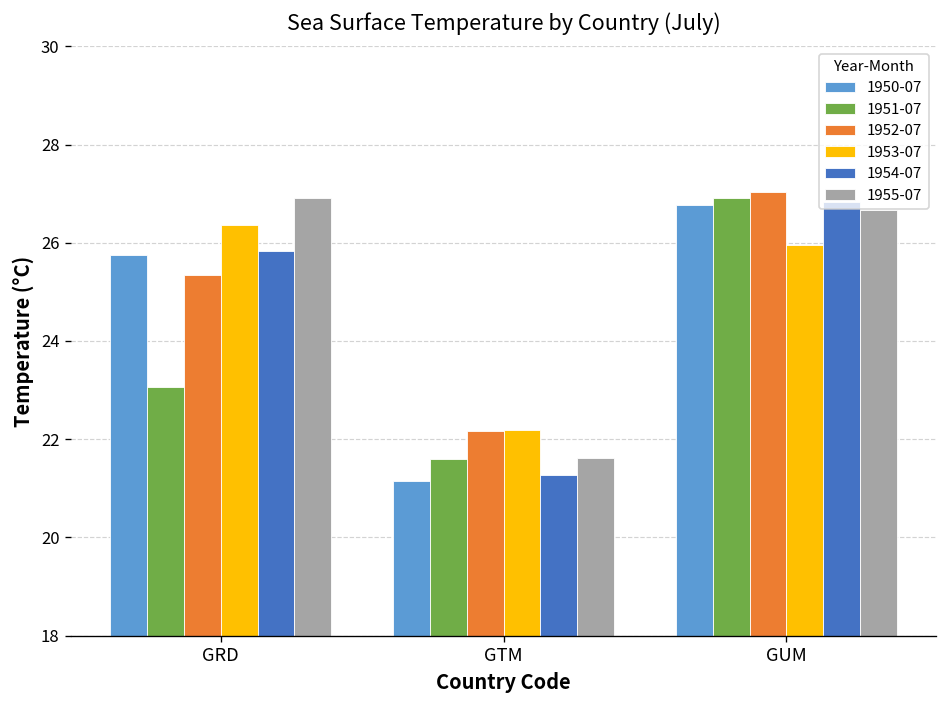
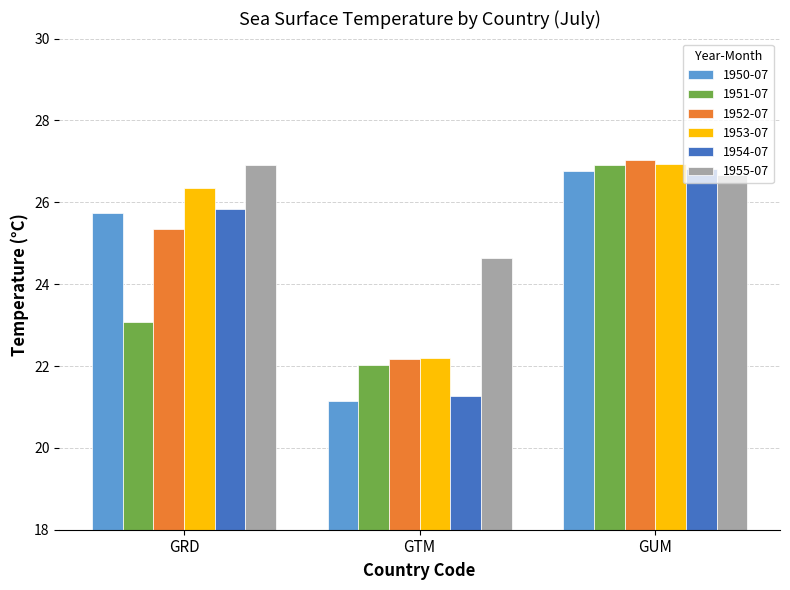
  {
    "1951-07": {
      "GRD": 23.1,
-     "GTM": 21.6,
+     "GTM": 22.0,
      "GUM": 26.9
    },
    "1952-07": {
      "GRD": 25.4,
      "GTM": 22.2,
      "GUM": 27.0
    },
    "1953-07": {
      "GRD": 26.4,
      "GTM": 22.2,
-     "GUM": 26.0
+     "GUM": 26.9
    },
    "1955-07": {
      "GRD": 26.9,
-     "GTM": 21.6
+     "GTM": 24.6
    }
  }
